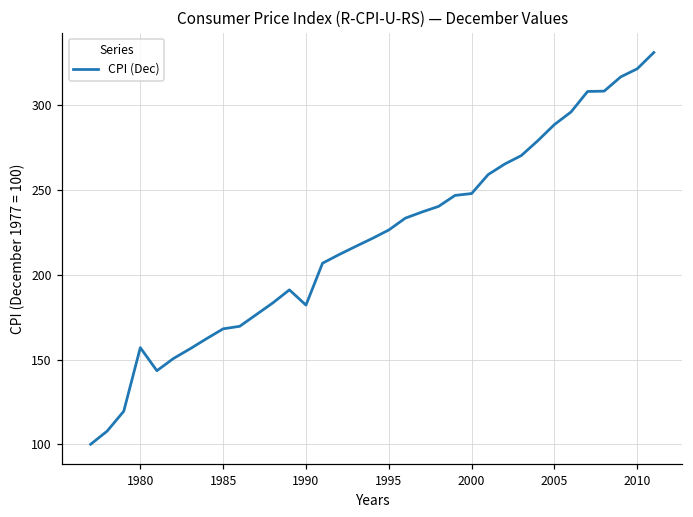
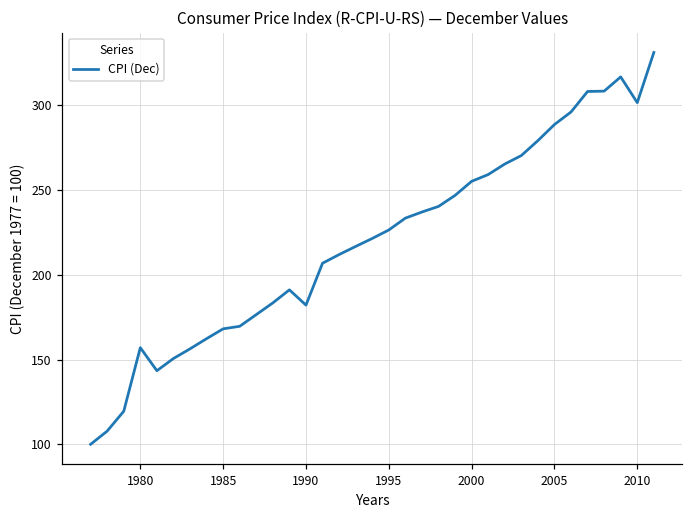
  {
    "1980": 157,
    "1985": 168,
    "1990": 182,
    "1995": 226,
-   "2000": 248,
+   "2000": 255,
    "2005": 289,
-   "2010": 322
+   "2010": 302
  }
